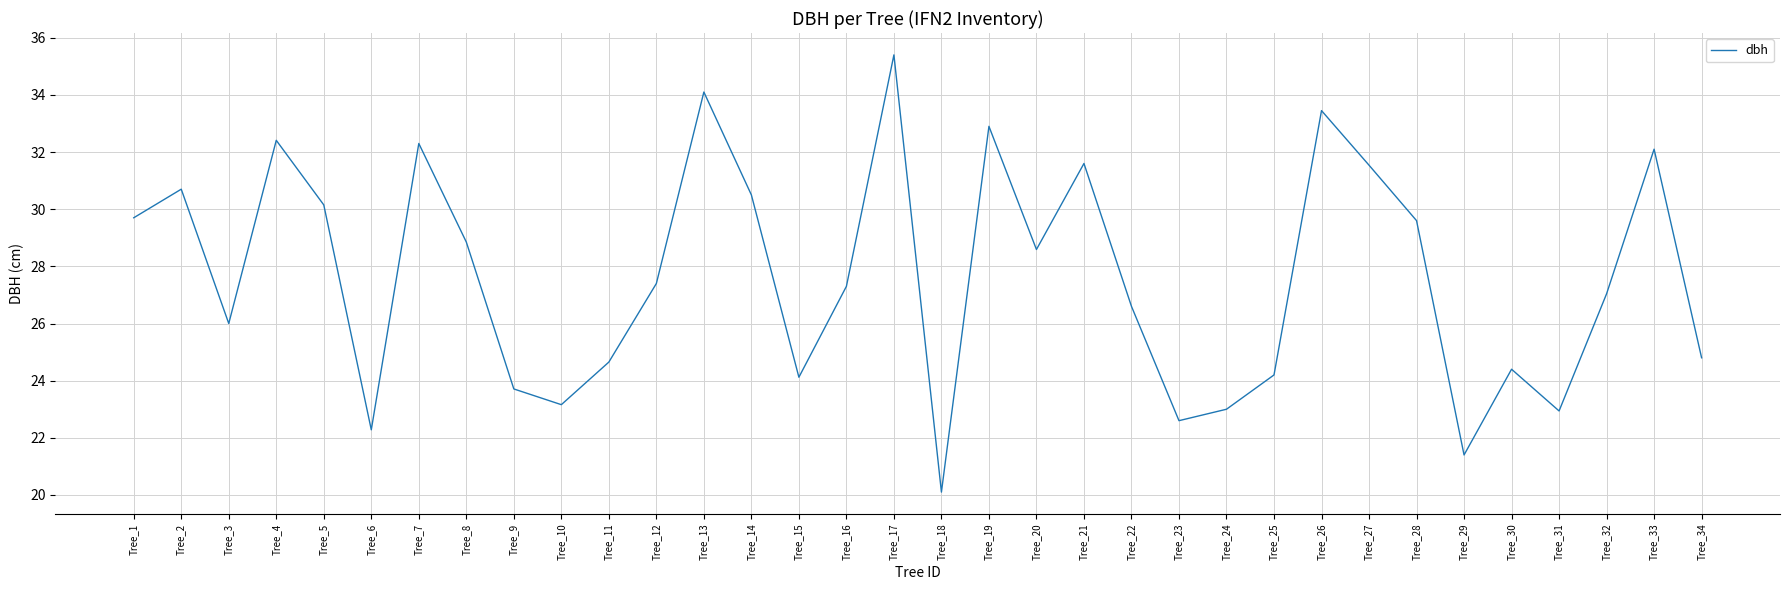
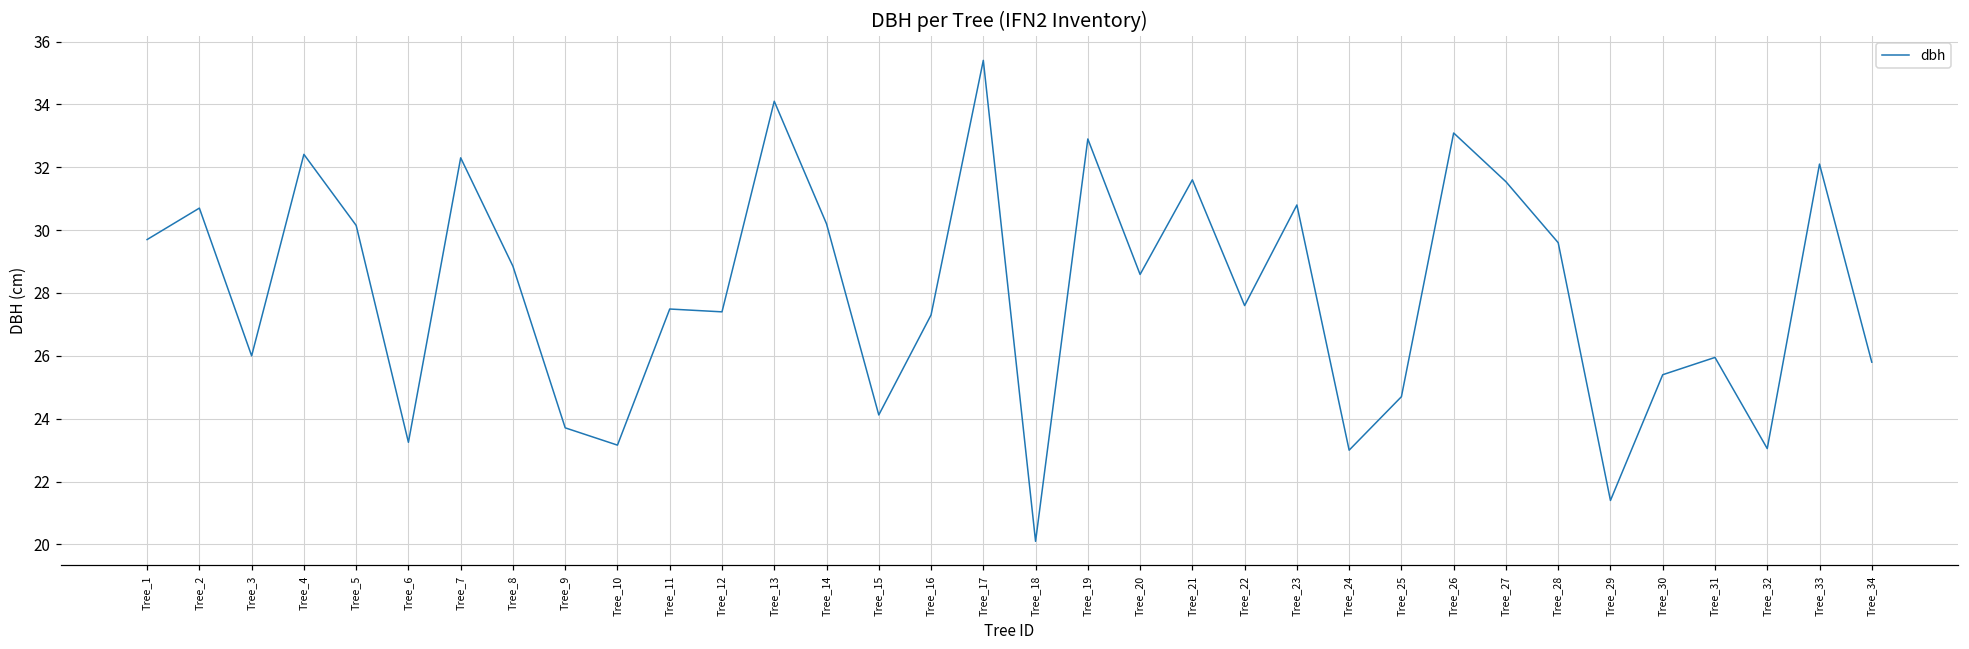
  {
    "Tree_1": 29.7,
    "Tree_2": 30.7,
    "Tree_3": 26.0,
    "Tree_4": 32.4,
    "Tree_5": 30.2,
-   "Tree_6": 22.3,
+   "Tree_6": 23.3,
    "Tree_7": 32.3,
    "Tree_8": 28.9,
    "Tree_9": 23.7,
    "Tree_10": 23.2,
-   "Tree_11": 24.7,
+   "Tree_11": 27.5,
    "Tree_12": 27.4,
    "Tree_13": 34.1,
-   "Tree_14": 30.5,
+   "Tree_14": 30.2,
    "Tree_15": 24.1,
    "Tree_16": 27.3,
    "Tree_17": 35.4,
    "Tree_18": 20.1,
    "Tree_19": 32.9,
    "Tree_20": 28.6,
    "Tree_21": 31.6,
-   "Tree_22": 26.6,
-   "Tree_23": 22.6,
+   "Tree_22": 27.6,
+   "Tree_23": 30.8,
    "Tree_24": 23.0,
-   "Tree_25": 24.2,
-   "Tree_26": 33.5,
+   "Tree_25": 24.7,
+   "Tree_26": 33.1,
    "Tree_27": 31.5,
    "Tree_28": 29.6,
    "Tree_29": 21.4,
-   "Tree_30": 24.4,
-   "Tree_31": 22.9,
-   "Tree_32": 27.0,
+   "Tree_30": 25.4,
+   "Tree_31": 26.0,
+   "Tree_32": 23.1,
    "Tree_33": 32.1,
-   "Tree_34": 24.8
+   "Tree_34": 25.8
  }
